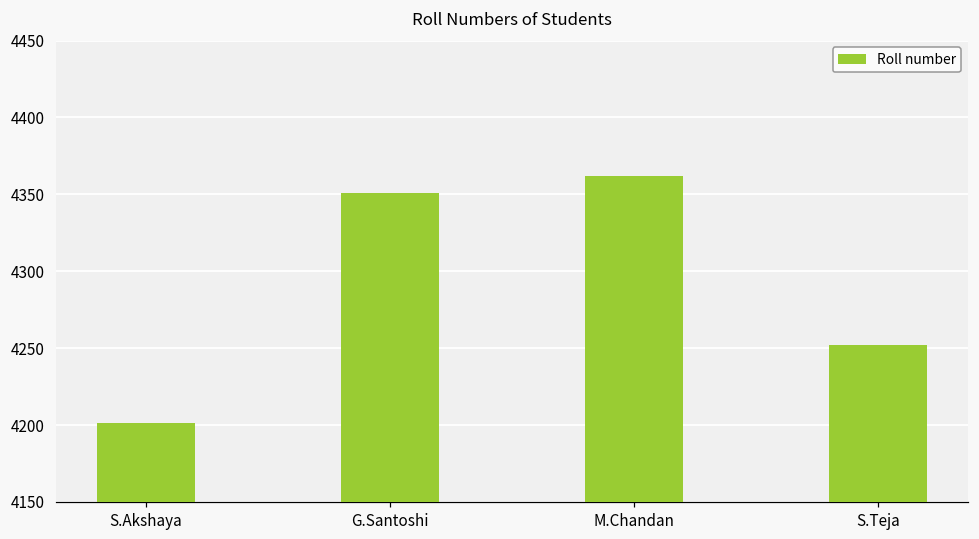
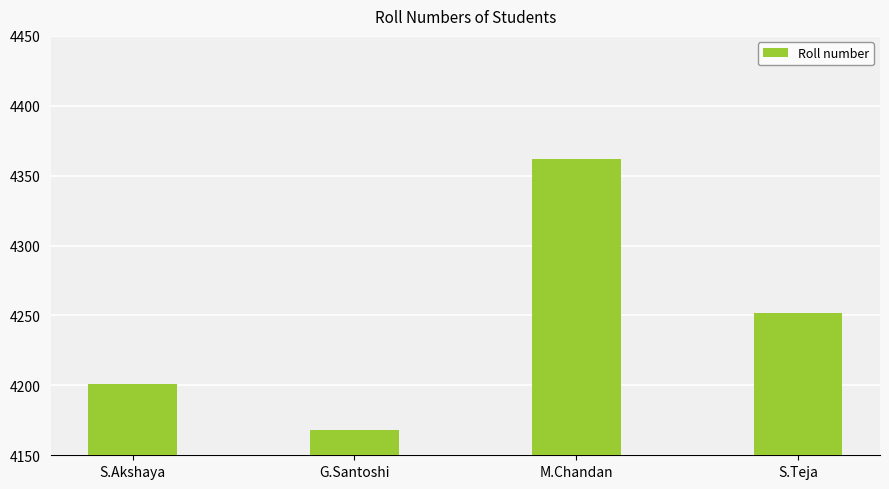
  {
    "S.Akshaya": 4201,
-   "G.Santoshi": 4351,
+   "G.Santoshi": 4168,
    "M.Chandan": 4362,
    "S.Teja": 4252
  }
